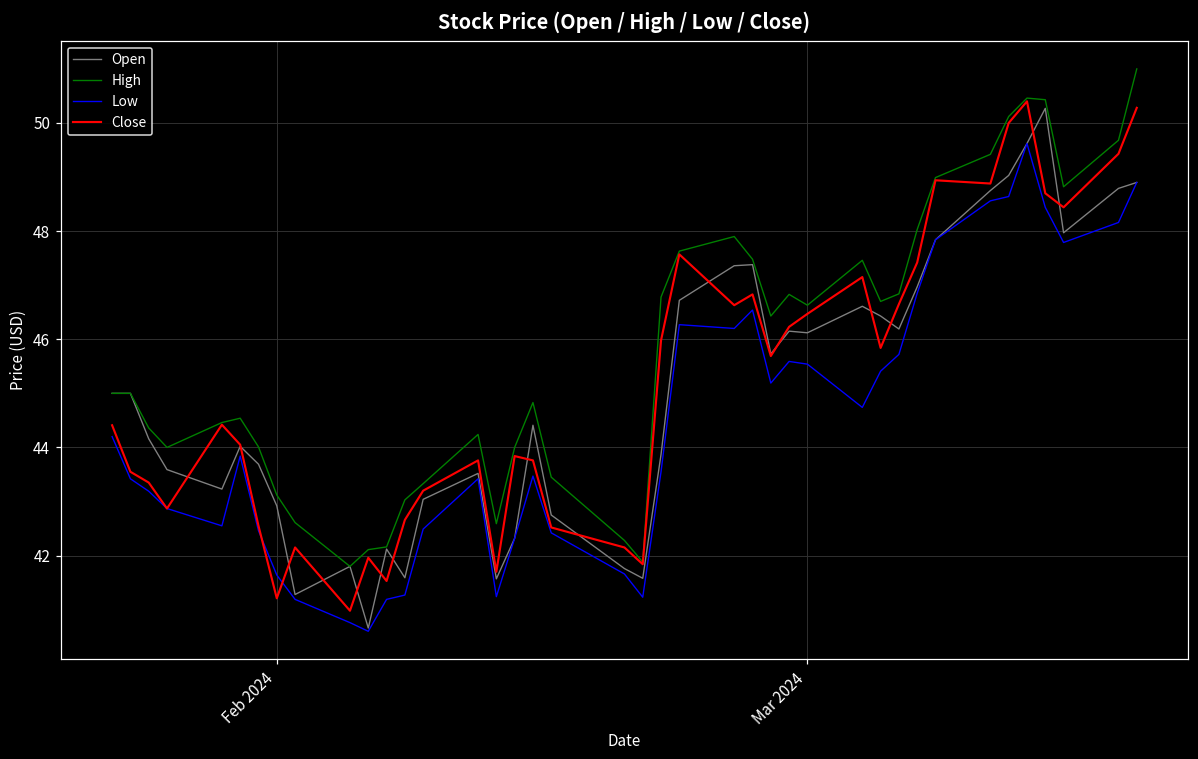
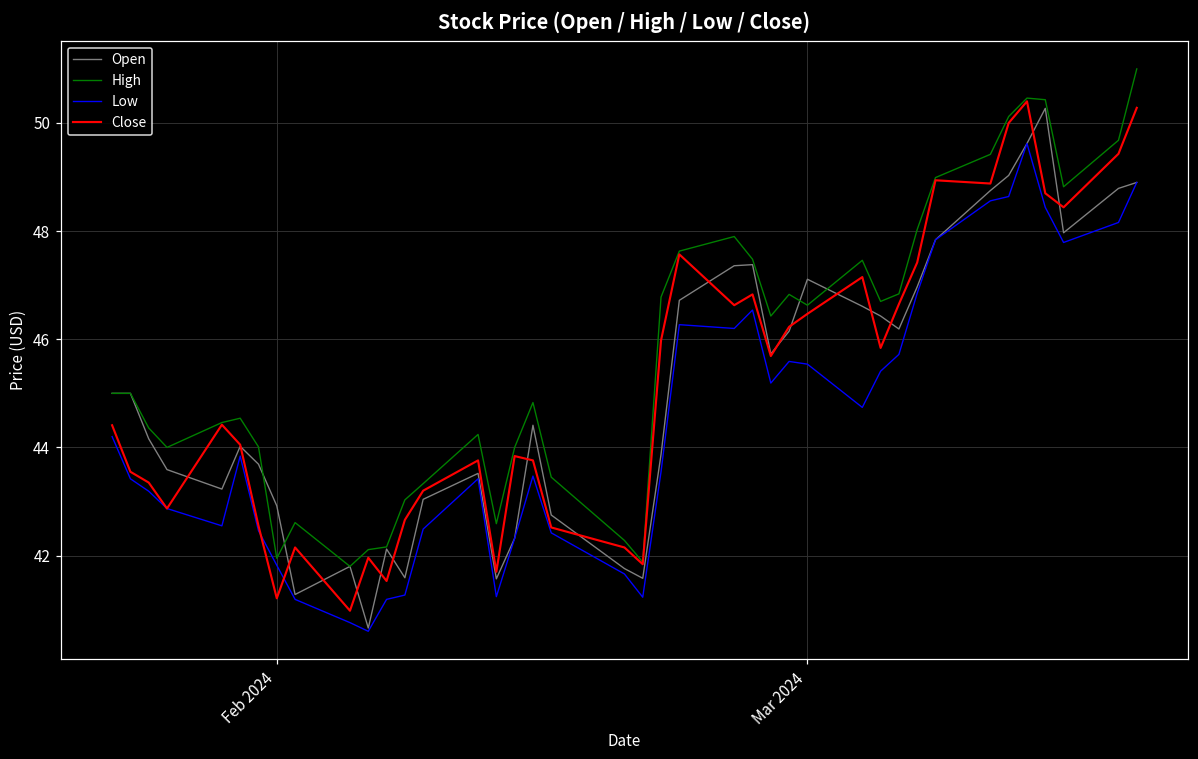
  {
    "Open": {
      "Feb 2024": 42.9,
-     "Mar 2024": 46.1
+     "Mar 2024": 47.1
    },
    "High": {
-     "Feb 2024": 43.1,
+     "Feb 2024": 42.0,
      "Mar 2024": 46.6
    },
    "Low": {
-     "Feb 2024": 41.6,
+     "Feb 2024": 41.8,
      "Mar 2024": 45.5
    },
    "Close": {
      "Feb 2024": 41.2,
      "Mar 2024": 46.5
    }
  }
